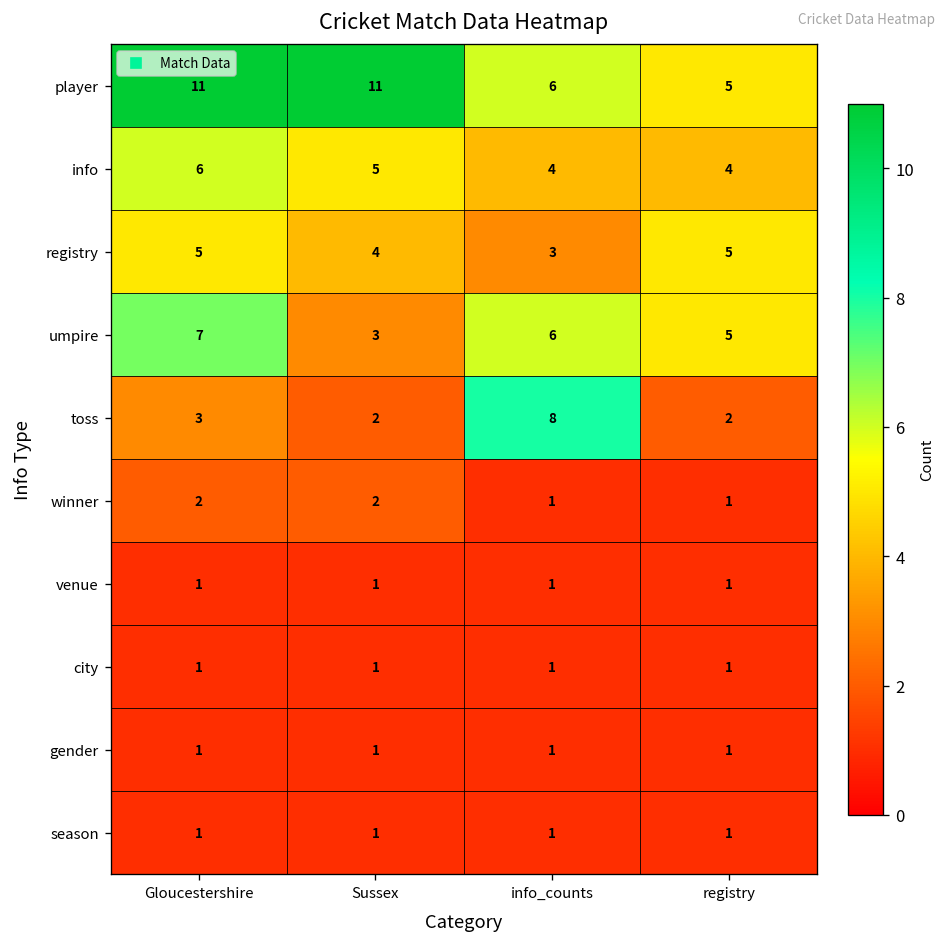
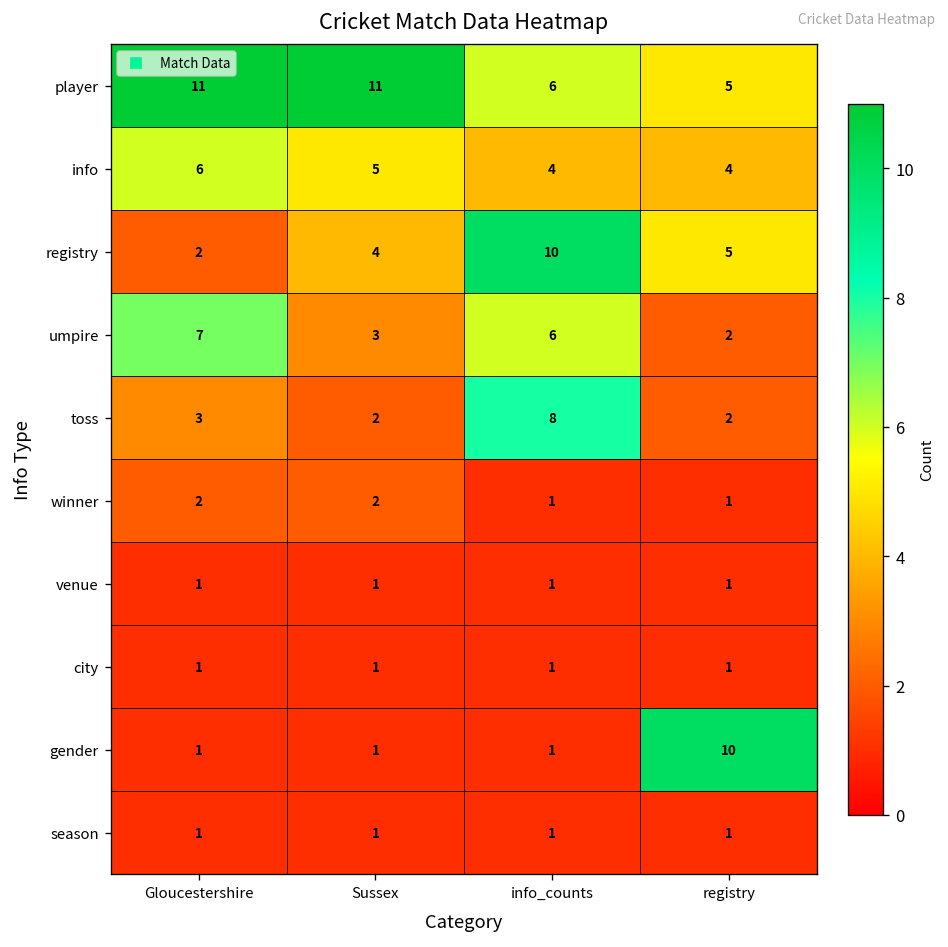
  {
    "player": {
      "Gloucestershire": 11,
      "Sussex": 11,
      "info_counts": 6,
      "registry": 5
    },
    "info": {
      "Gloucestershire": 6,
      "Sussex": 5,
      "info_counts": 4,
      "registry": 4
    },
    "registry": {
-     "Gloucestershire": 5,
+     "Gloucestershire": 2,
      "Sussex": 4,
-     "info_counts": 3,
+     "info_counts": 10,
      "registry": 5
    },
    "umpire": {
      "Gloucestershire": 7,
      "Sussex": 3,
      "info_counts": 6,
-     "registry": 5
+     "registry": 2
    },
    "toss": {
      "Gloucestershire": 3,
      "Sussex": 2,
      "info_counts": 8,
      "registry": 2
    },
    "winner": {
      "Gloucestershire": 2,
      "Sussex": 2,
      "info_counts": 1,
      "registry": 1
    },
    "venue": {
      "Gloucestershire": 1,
      "Sussex": 1,
      "info_counts": 1,
      "registry": 1
    },
    "city": {
      "Gloucestershire": 1,
      "Sussex": 1,
      "info_counts": 1,
      "registry": 1
    },
    "gender": {
      "Gloucestershire": 1,
      "Sussex": 1,
      "info_counts": 1,
-     "registry": 1
+     "registry": 10
    },
    "season": {
      "Gloucestershire": 1,
      "Sussex": 1,
      "info_counts": 1,
      "registry": 1
    }
  }
